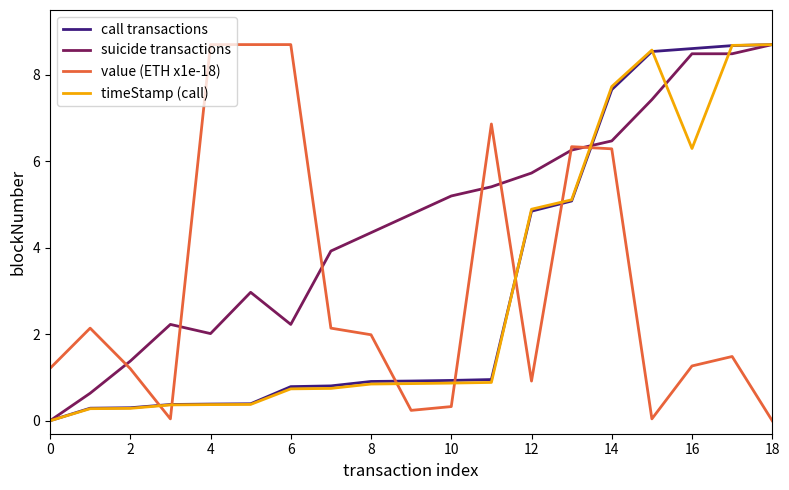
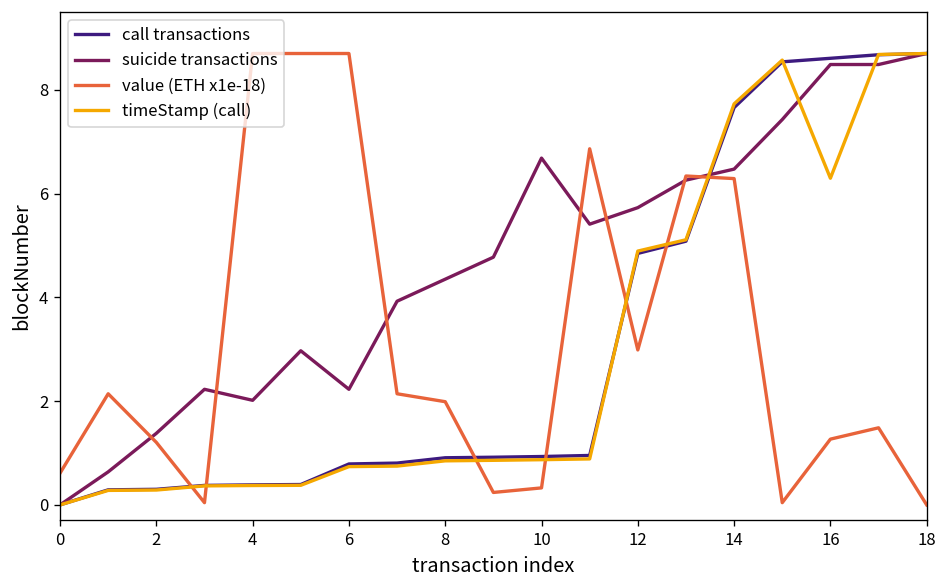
  {
    "call transactions": {
      "10": 0.9,
      "14": 7.7,
      "16": 8.6
    },
    "suicide transactions": {
      "2": 1.4,
      "4": 2.0,
      "6": 2.2,
      "8": 4.4,
-     "10": 5.2,
+     "10": 6.7,
      "12": 5.7,
      "14": 6.5,
      "16": 8.5
    },
    "value (ETH x1e-18)": {
-     "0": 1.2,
+     "0": 0.6,
      "2": 1.2,
      "6": 8.7,
      "8": 2.0,
      "10": 0.3,
-     "12": 0.9,
+     "12": 3.0,
      "14": 6.3,
      "16": 1.3,
      "18": 0.0
    },
    "timeStamp (call)": {
      "10": 0.9,
      "14": 7.7,
      "16": 6.3
    }
  }
